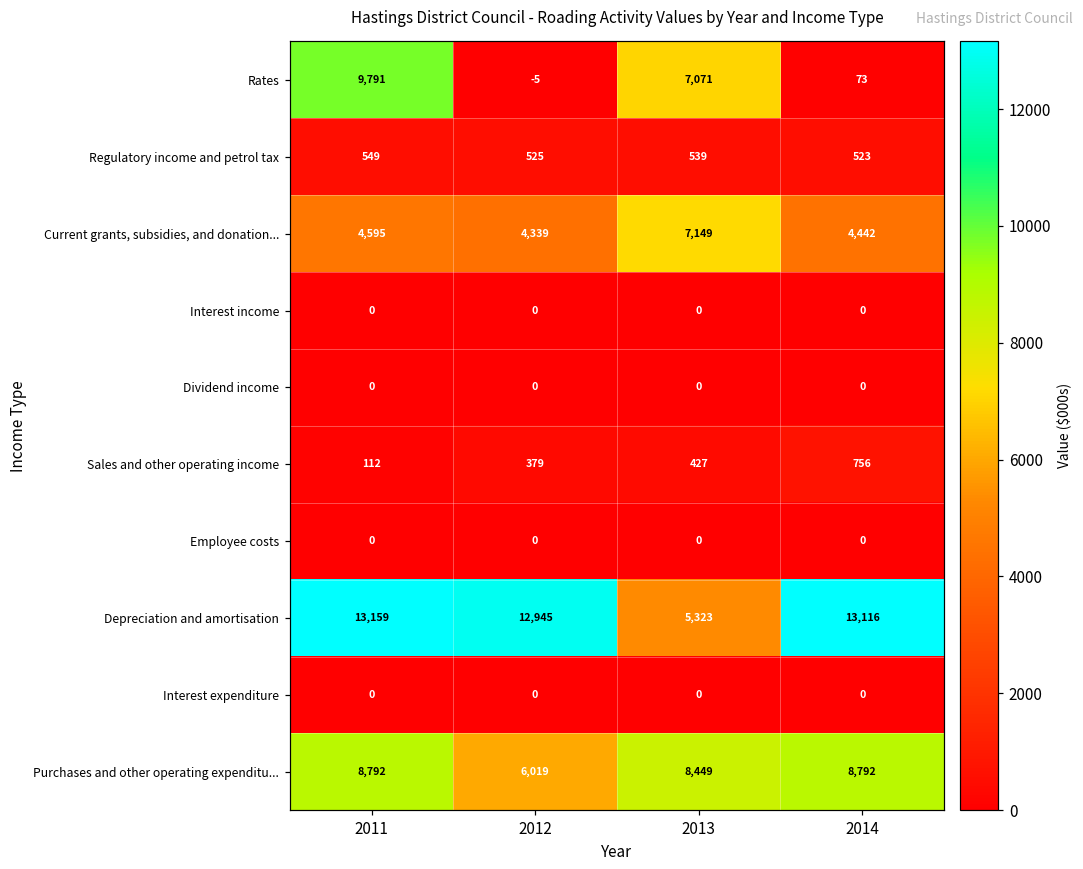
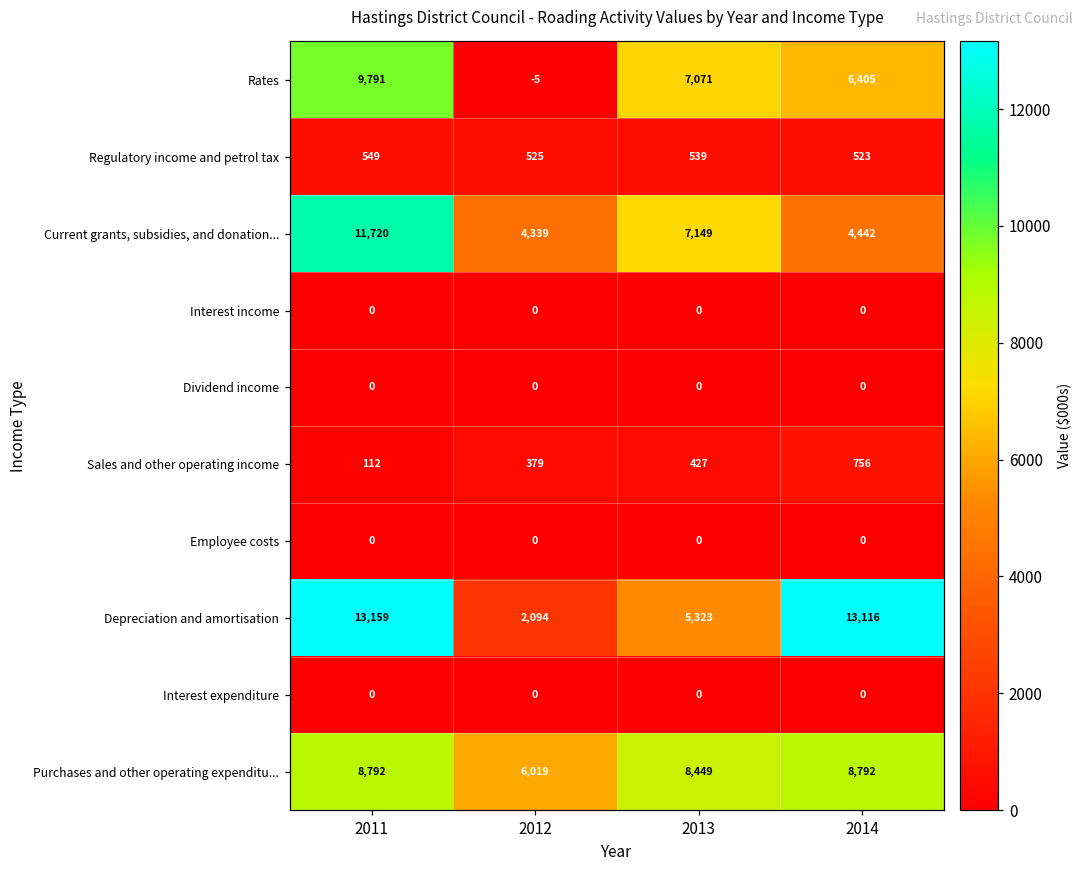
  {
    "Rates": {
      "2011": "9,791",
      "2012": "-5",
      "2013": "7,071",
-     "2014": "73"
+     "2014": "6,405"
    },
    "Regulatory income and petrol tax": {
      "2011": "549",
      "2012": "525",
      "2013": "539",
      "2014": "523"
    },
    "Current grants, subsidies, and donation...": {
-     "2011": "4,595",
+     "2011": "11,720",
      "2012": "4,339",
      "2013": "7,149",
      "2014": "4,442"
    },
    "Interest income": {
      "2011": "0",
      "2012": "0",
      "2013": "0",
      "2014": "0"
    },
    "Dividend income": {
      "2011": "0",
      "2012": "0",
      "2013": "0",
      "2014": "0"
    },
    "Sales and other operating income": {
      "2011": "112",
      "2012": "379",
      "2013": "427",
      "2014": "756"
    },
    "Employee costs": {
      "2011": "0",
      "2012": "0",
      "2013": "0",
      "2014": "0"
    },
    "Depreciation and amortisation": {
      "2011": "13,159",
-     "2012": "12,945",
+     "2012": "2,094",
      "2013": "5,323",
      "2014": "13,116"
    },
    "Interest expenditure": {
      "2011": "0",
      "2012": "0",
      "2013": "0",
      "2014": "0"
    },
    "Purchases and other operating expenditu...": {
      "2011": "8,792",
      "2012": "6,019",
      "2013": "8,449",
      "2014": "8,792"
    }
  }
